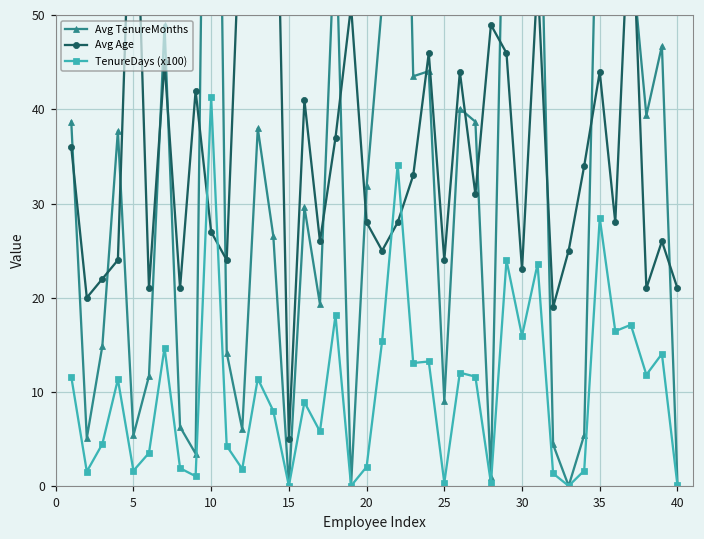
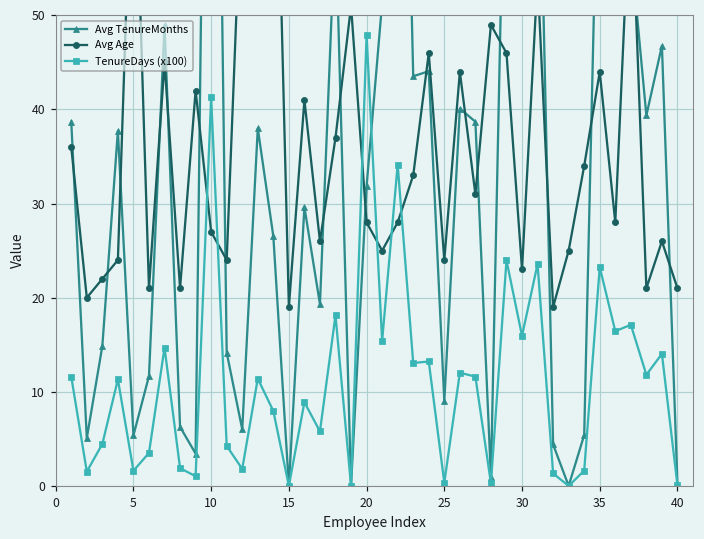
  {
    "Avg TenureMonths": {
      "5": 5,
      "20": 32,
      "25": 9
    },
    "Avg Age": {
      "10": 27,
-     "15": 5,
+     "15": 19,
      "20": 28,
      "25": 24,
      "30": 23,
      "35": 44,
      "40": 21
    },
    "TenureDays (x100)": {
      "5": 2,
      "10": 41,
-     "20": 2,
+     "20": 48,
      "25": 0,
      "30": 16,
-     "35": 28
+     "35": 23
    }
  }
